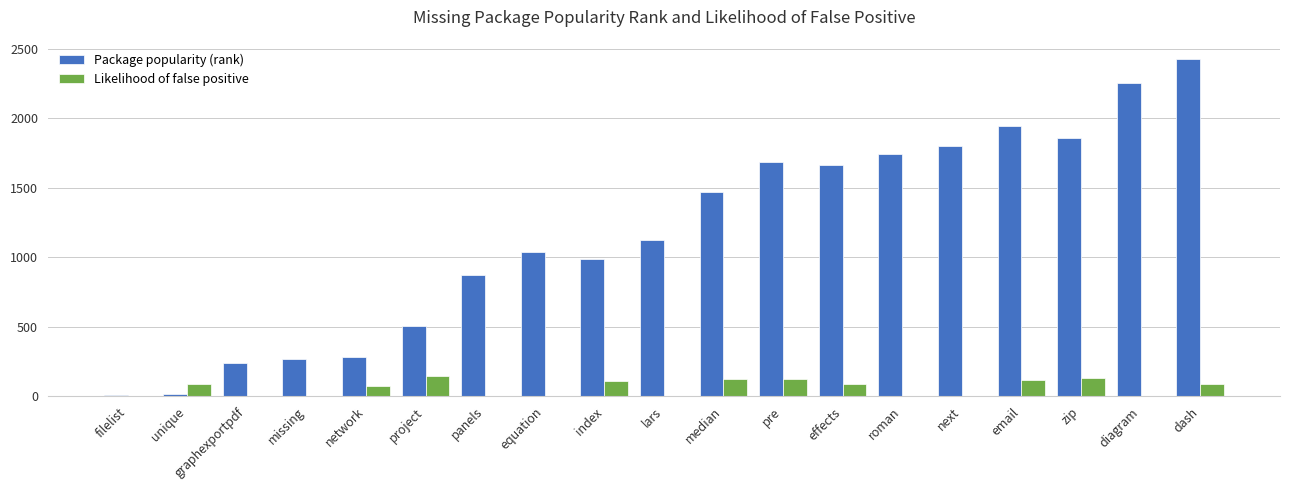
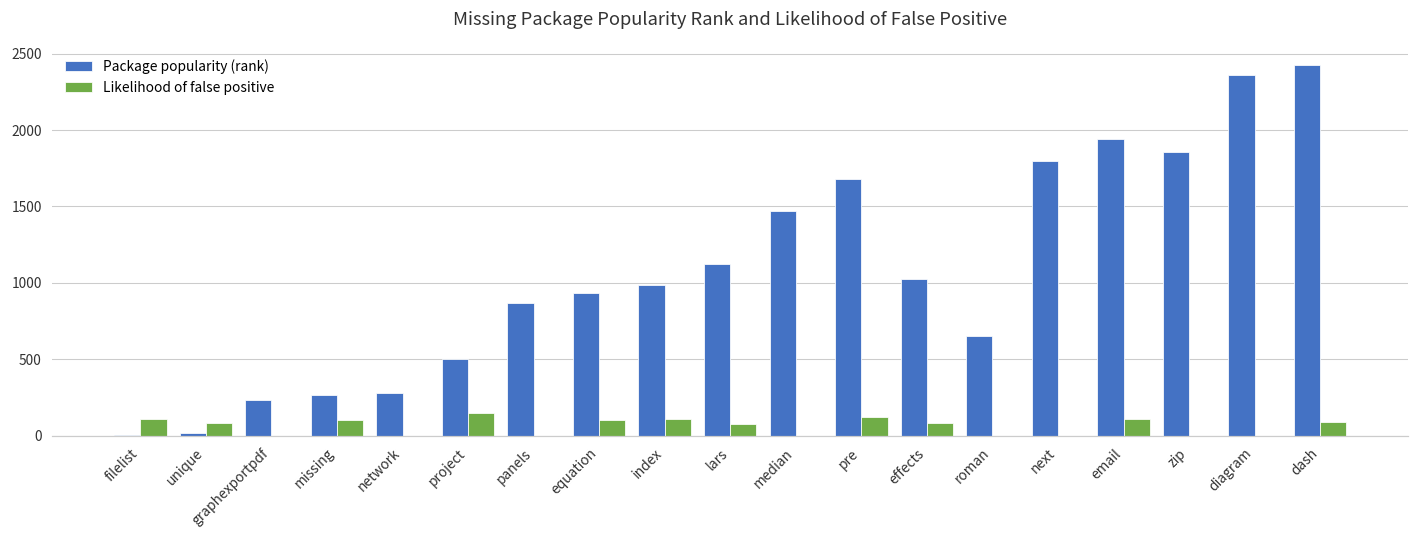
  {
    "Package popularity (rank)": {
      "unique": 20,
      "graphexportpdf": 240,
      "missing": 270,
      "network": 280,
      "project": 500,
      "panels": 870,
-     "equation": 1040,
+     "equation": 940,
      "index": 990,
      "lars": 1120,
      "median": 1470,
      "pre": 1680,
-     "effects": 1660,
-     "roman": 1750,
+     "effects": 1030,
+     "roman": 660,
      "next": 1800,
      "email": 1940,
      "zip": 1860,
-     "diagram": 2250,
+     "diagram": 2360,
      "dash": 2420
    },
    "Likelihood of false positive": {
-     "filelist": 0,
+     "filelist": 110,
      "unique": 90,
      "graphexportpdf": 0,
-     "missing": 0,
-     "network": 80,
+     "missing": 110,
+     "network": 0,
      "project": 150,
-     "equation": 0,
+     "equation": 100,
      "index": 110,
-     "lars": 0,
-     "median": 120,
+     "lars": 70,
+     "median": 0,
      "pre": 120,
      "effects": 90,
      "email": 110,
-     "zip": 130,
+     "zip": 0,
      "dash": 90
    }
  }
